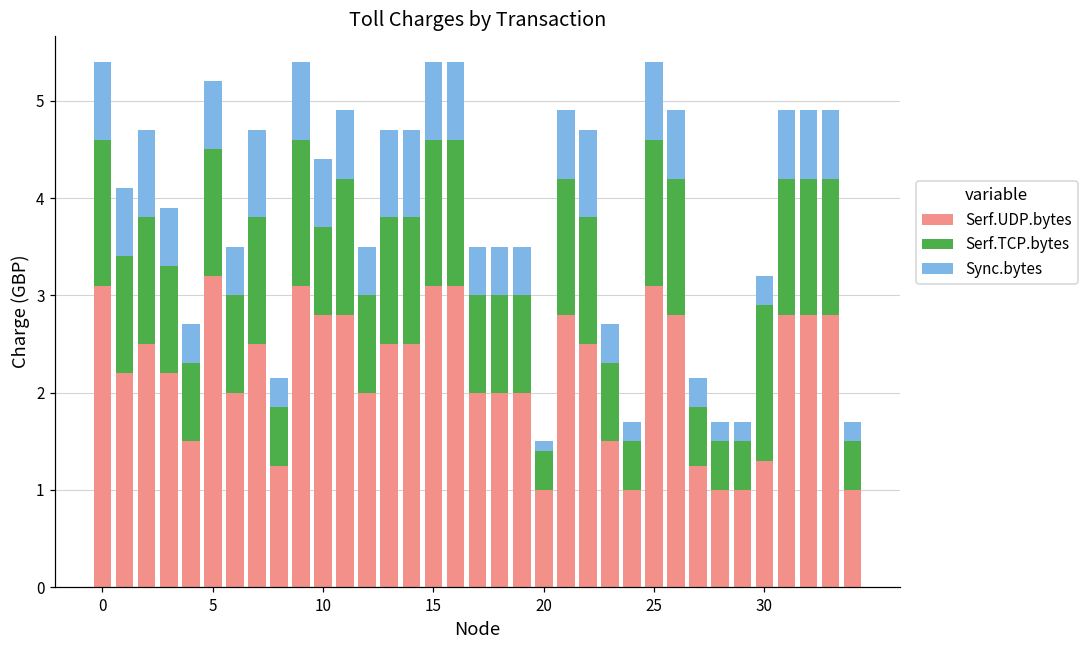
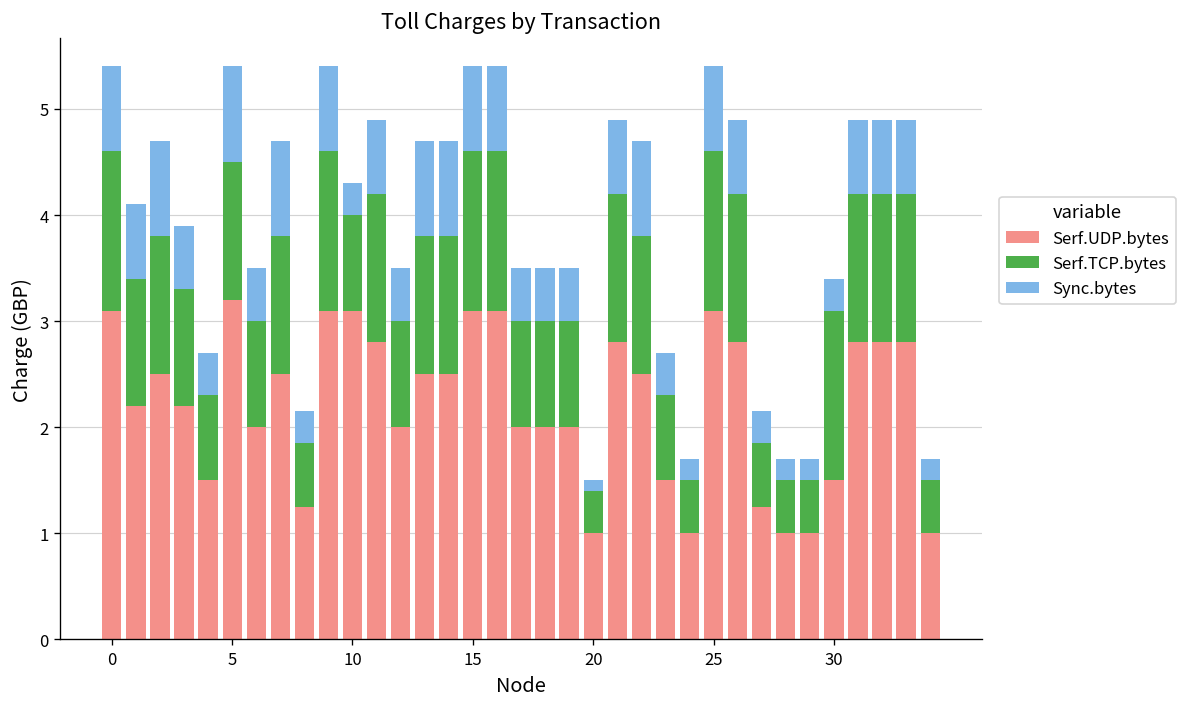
  {
    "Serf.UDP.bytes": {
      "0": 3.1,
      "5": 3.2,
-     "10": 2.8,
+     "10": 3.1,
      "15": 3.1,
      "20": 1.0,
      "25": 3.1,
-     "30": 1.3
+     "30": 1.5
    },
    "Serf.TCP.bytes": {
      "0": 1.5,
      "5": 1.3,
      "10": 0.9,
      "15": 1.5,
      "20": 0.4,
      "25": 1.5,
      "30": 1.6
    },
    "Sync.bytes": {
      "0": 0.8,
-     "5": 0.7,
-     "10": 0.7,
+     "5": 0.9,
+     "10": 0.3,
      "15": 0.8,
      "20": 0.1,
      "25": 0.8,
      "30": 0.3
    }
  }
